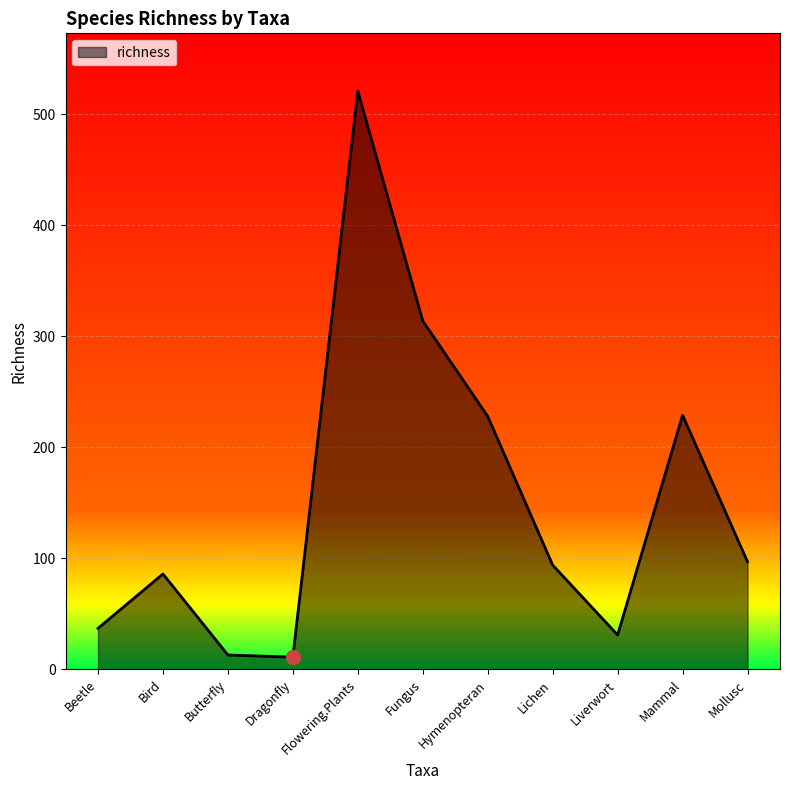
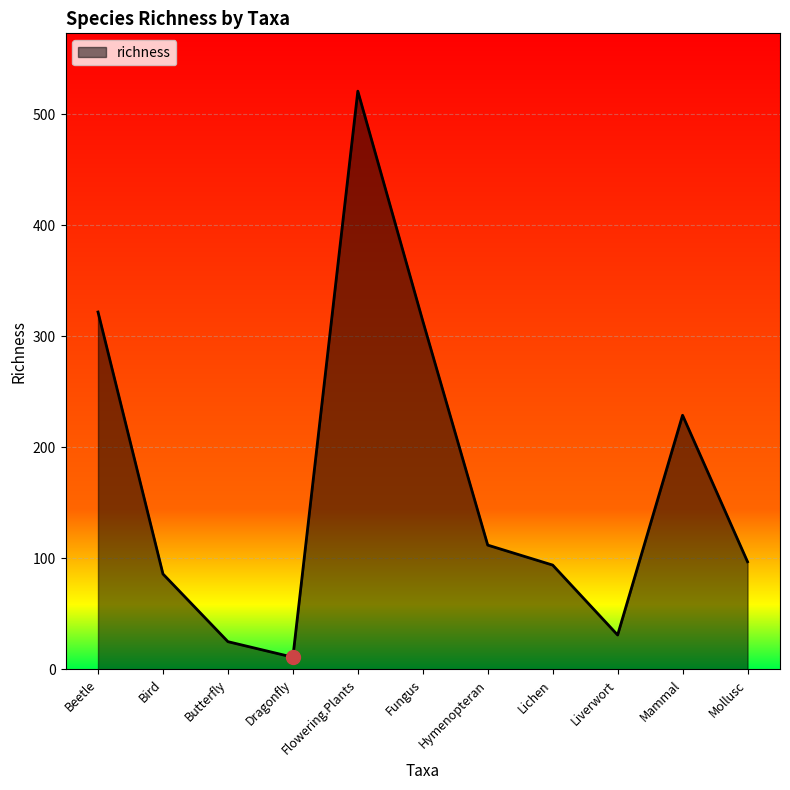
  {
    "richness": {
-     "Beetle": 37,
+     "Beetle": 322,
      "Bird": 86,
-     "Butterfly": 13,
+     "Butterfly": 25,
      "Flowering.Plants": 521,
      "Fungus": 314,
-     "Hymenopteran": 228,
+     "Hymenopteran": 112,
      "Lichen": 94,
      "Liverwort": 31,
      "Mammal": 229,
      "Mollusc": 97
    }
  }
